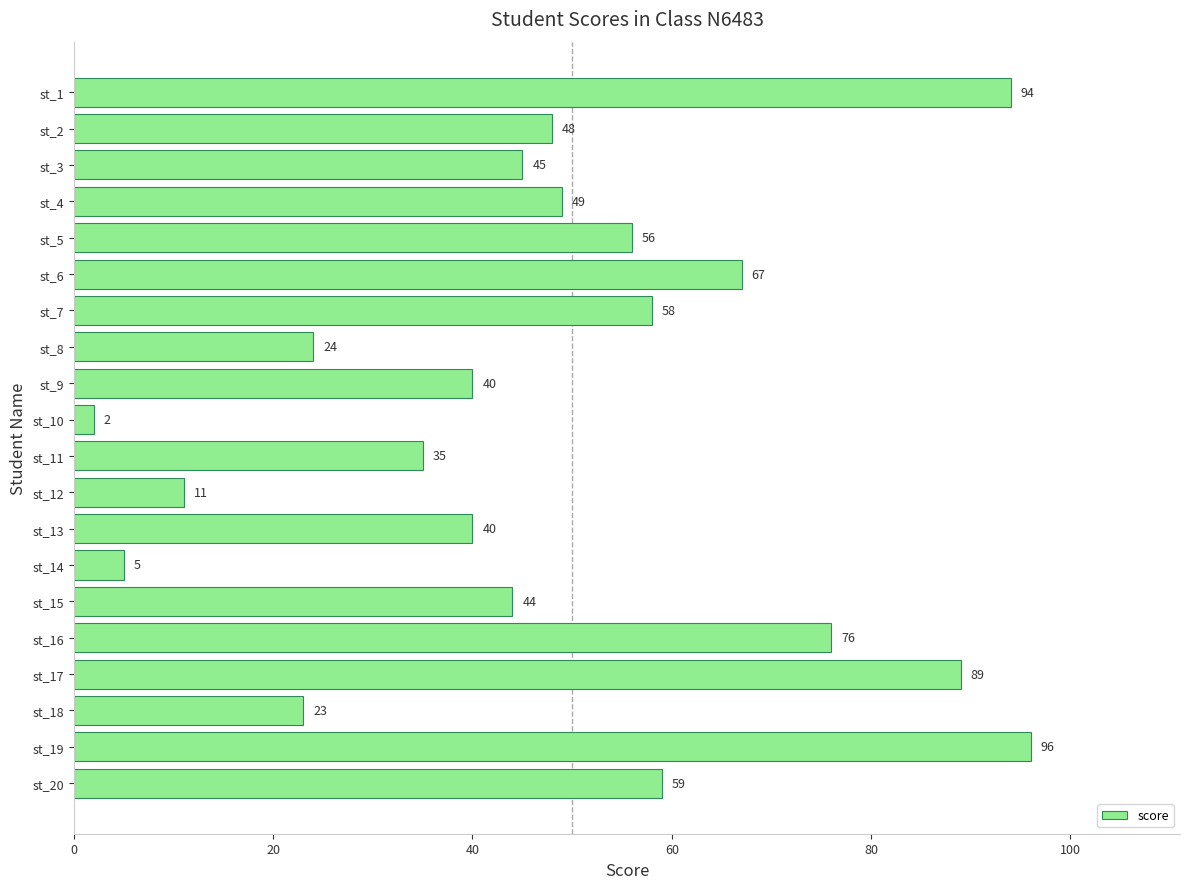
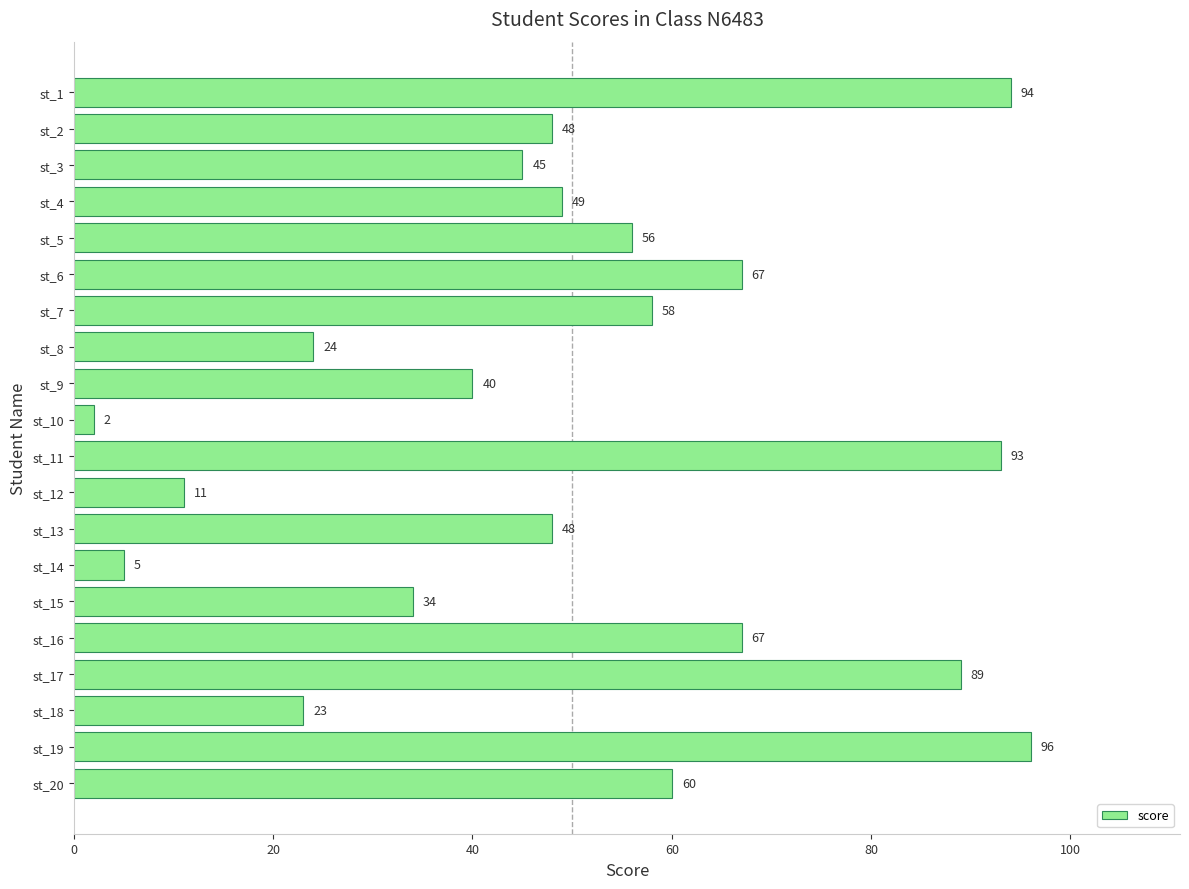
  {
    "st_1": 94,
    "st_2": 48,
    "st_3": 45,
    "st_4": 49,
    "st_5": 56,
    "st_6": 67,
    "st_7": 58,
    "st_8": 24,
    "st_9": 40,
    "st_10": 2,
-   "st_11": 35,
+   "st_11": 93,
    "st_12": 11,
-   "st_13": 40,
+   "st_13": 48,
    "st_14": 5,
-   "st_15": 44,
-   "st_16": 76,
+   "st_15": 34,
+   "st_16": 67,
    "st_17": 89,
    "st_18": 23,
    "st_19": 96,
-   "st_20": 59
+   "st_20": 60
  }
